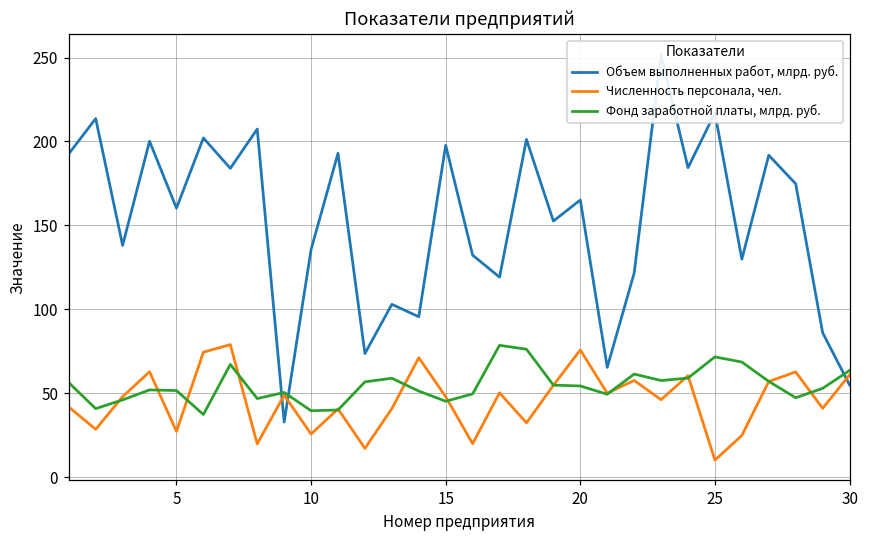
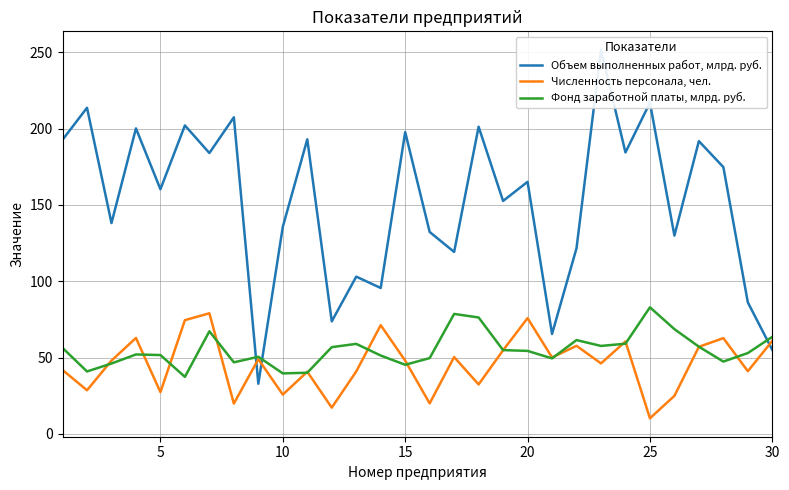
  {
    "Объем выполненных работ, млрд. руб.": {
      "5": 160,
      "10": 136,
      "15": 198,
      "20": 165,
      "30": 55
    },
    "Численность персонала, чел.": {
      "5": 27,
      "10": 26,
      "15": 48,
      "20": 76,
      "25": 10,
      "30": 61
    },
    "Фонд заработной платы, млрд. руб.": {
      "5": 52,
      "10": 40,
      "15": 45,
      "20": 54,
-     "25": 72,
+     "25": 83,
      "30": 64
    }
  }
